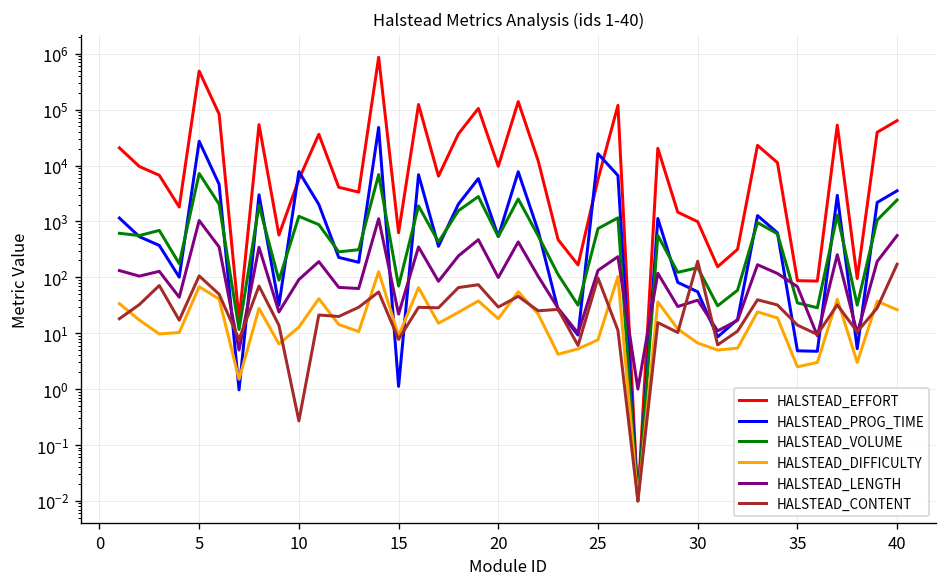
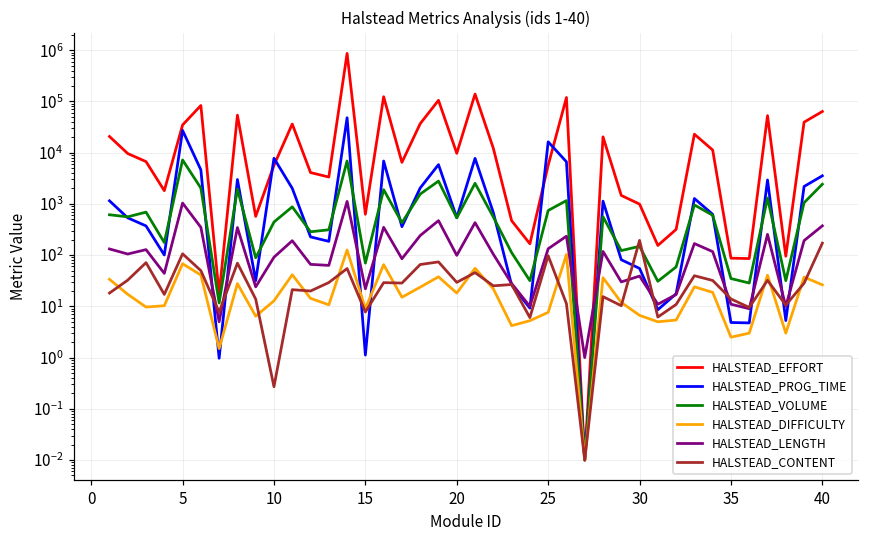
  {
    "HALSTEAD_EFFORT": {
-     "5": 500000,
+     "5": 30000,
      "10": 6000,
      "15": 600,
      "20": 10000,
      "25": 6000,
      "30": 1000,
      "35": 90,
      "40": 60000
    },
    "HALSTEAD_PROG_TIME": {
      "5": 30000,
      "10": 8000,
      "15": 1,
      "25": 16000,
      "30": 60,
      "35": 5,
      "40": 4000
    },
    "HALSTEAD_VOLUME": {
      "5": 7000,
-     "10": 1200,
+     "10": 400,
      "15": 70,
      "25": 700,
      "30": 150,
      "35": 30,
      "40": 2000
    },
    "HALSTEAD_DIFFICULTY": {
      "5": 70,
      "10": 13,
      "15": 9,
      "20": 18,
      "25": 8,
      "30": 7,
      "35": 3,
      "40": 30
    },
    "HALSTEAD_LENGTH": {
      "5": 1000,
      "10": 90,
      "15": 20,
      "20": 100,
      "25": 130,
      "30": 40,
-     "35": 70,
-     "40": 600
+     "35": 11,
+     "40": 400
    },
    "HALSTEAD_CONTENT": {
      "5": 110,
      "10": 0.3,
      "15": 8,
      "20": 30,
      "25": 100,
      "30": 190,
      "35": 14,
      "40": 170
    }
  }
